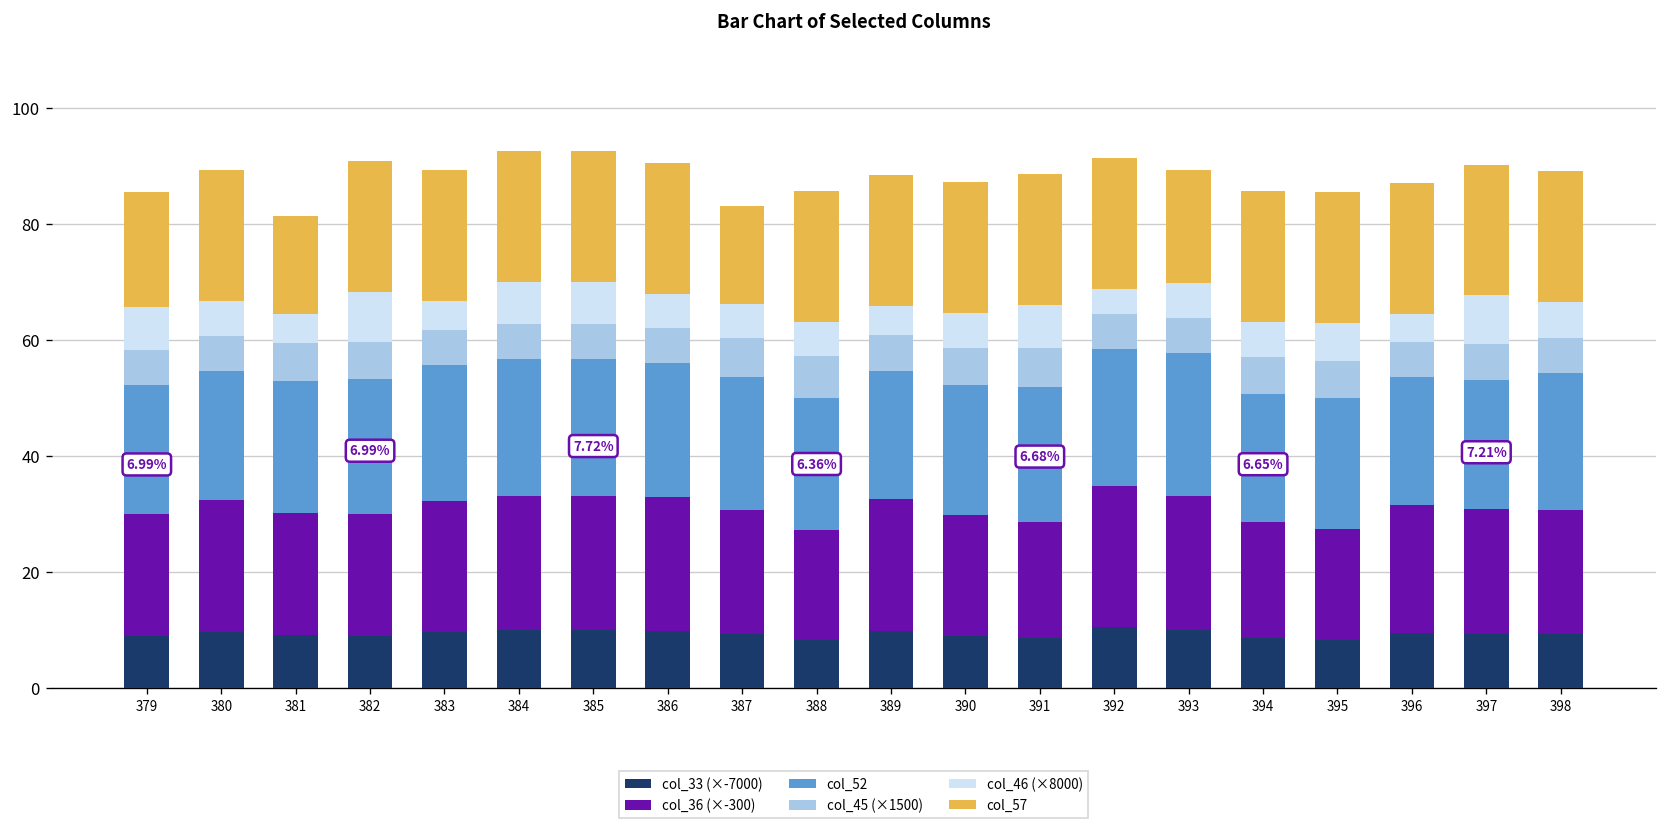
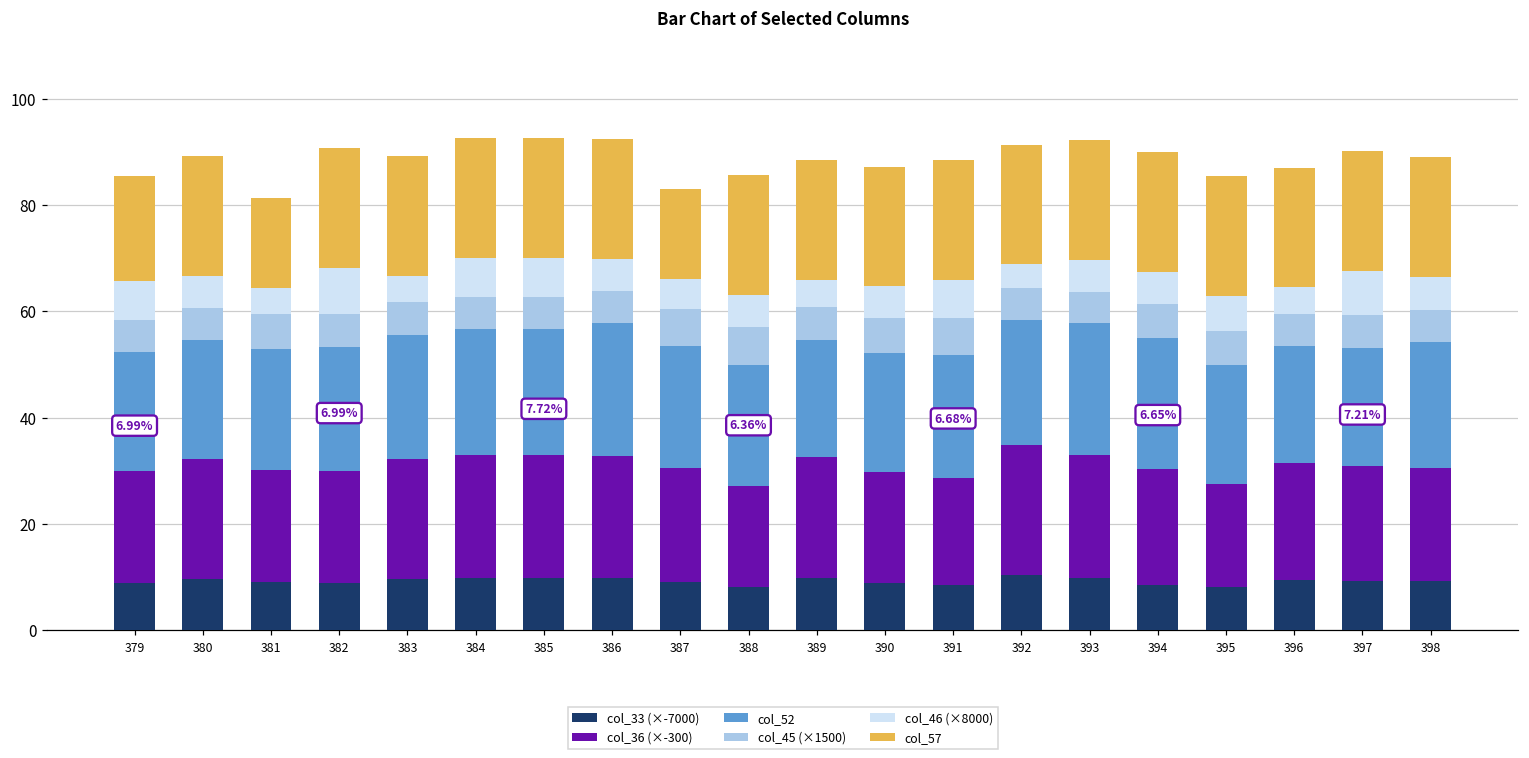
  {
    "col_33 (×-7000)": {
      "379": 9,
      "380": 10,
      "381": 9,
      "382": 9,
      "383": 10,
      "384": 10,
      "385": 10,
      "386": 10,
      "387": 9,
      "388": 8,
      "389": 10,
      "390": 9,
      "391": 9,
      "392": 10,
      "393": 10,
      "394": 9,
      "395": 8,
      "396": 9,
      "397": 9,
      "398": 9
    },
    "col_36 (×-300)": {
      "379": 21,
      "380": 23,
      "381": 21,
      "382": 21,
      "383": 23,
      "384": 23,
      "385": 23,
      "386": 23,
      "387": 21,
      "388": 19,
      "389": 23,
      "390": 21,
      "391": 20,
      "392": 24,
      "393": 23,
-     "394": 20,
+     "394": 22,
      "395": 19,
      "396": 22,
      "397": 22,
      "398": 21
    },
    "col_52": {
      "380": 22,
      "381": 23,
      "383": 23,
      "384": 24,
-     "386": 23,
+     "386": 25,
      "387": 23,
      "389": 22,
      "390": 22,
      "392": 24,
      "393": 25,
-     "394": 22,
+     "394": 25,
      "395": 23,
      "396": 22,
      "398": 24
    },
    "col_57": {
      "379": 20,
      "380": 23,
      "381": 17,
      "382": 23,
      "383": 23,
      "384": 23,
      "385": 23,
      "386": 23,
      "387": 17,
      "388": 23,
      "389": 23,
      "390": 23,
      "391": 23,
      "392": 23,
-     "393": 20,
+     "393": 23,
      "394": 23,
      "395": 23,
      "396": 23,
      "397": 23,
      "398": 23
    }
  }
